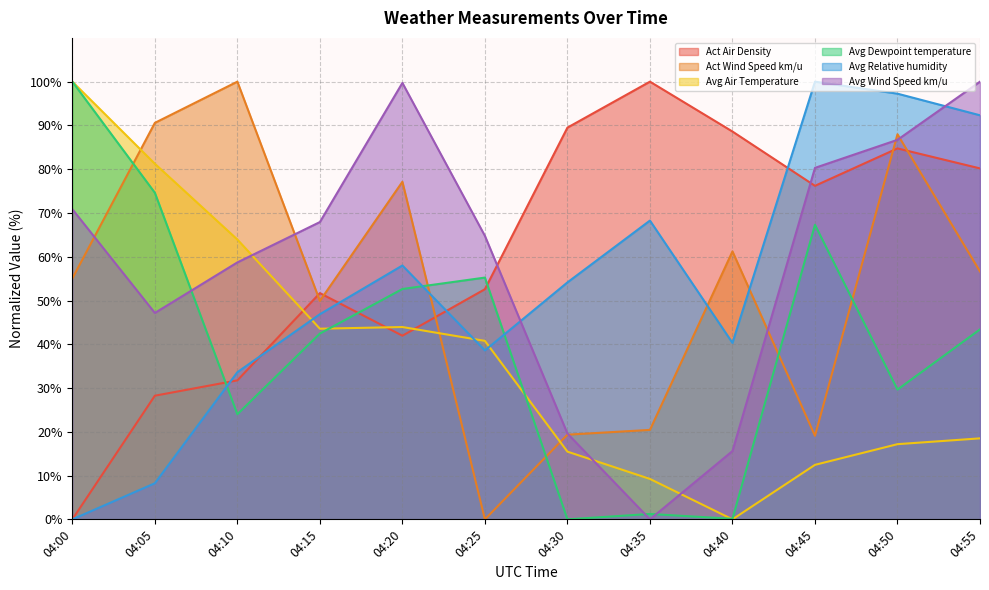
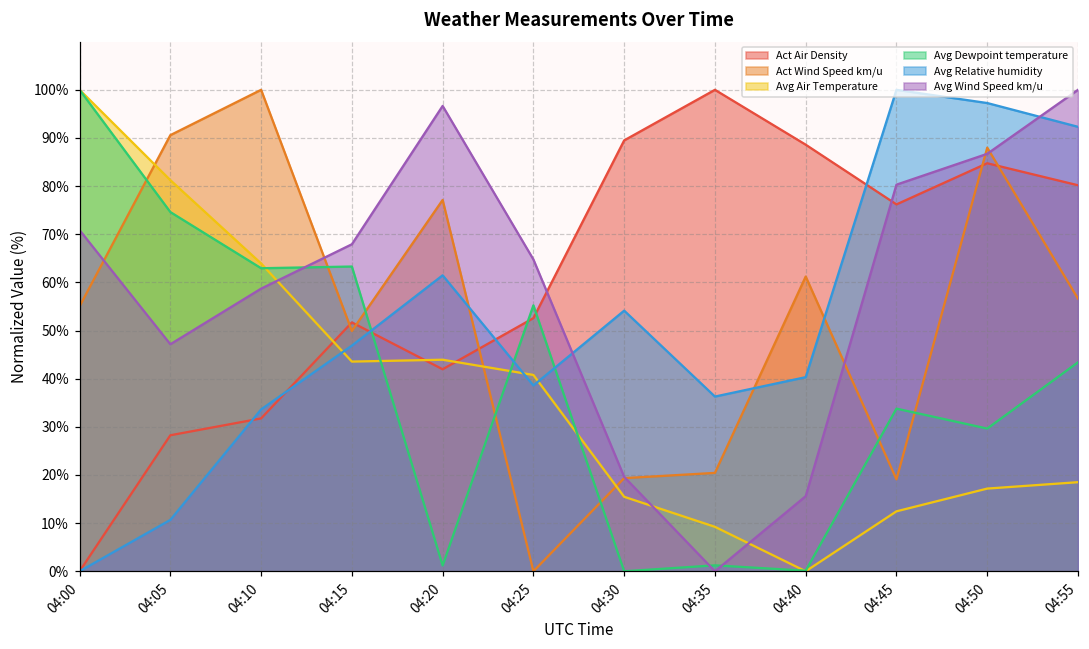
  {
    "Avg Dewpoint temperature": {
      "04:05": "75%",
-     "04:10": "24%",
-     "04:15": "42%",
-     "04:20": "53%",
+     "04:10": "63%",
+     "04:15": "63%",
+     "04:20": "1%",
      "04:25": "55%",
      "04:30": "0%",
      "04:35": "1%",
-     "04:45": "67%",
+     "04:45": "34%",
      "04:50": "30%",
      "04:55": "43%"
    },
    "Avg Relative humidity": {
-     "04:05": "8%",
+     "04:05": "11%",
      "04:10": "34%",
      "04:15": "47%",
-     "04:20": "58%",
+     "04:20": "61%",
      "04:25": "39%",
      "04:30": "54%",
-     "04:35": "68%",
+     "04:35": "36%",
      "04:40": "40%",
      "04:50": "97%",
      "04:55": "92%"
    },
    "Avg Wind Speed km/u": {
      "04:00": "71%",
      "04:05": "47%",
      "04:10": "59%",
      "04:15": "68%",
-     "04:20": "100%",
+     "04:20": "97%",
      "04:25": "65%",
      "04:35": "0%",
      "04:40": "16%",
      "04:45": "80%",
      "04:50": "87%",
      "04:55": "100%"
    }
  }
